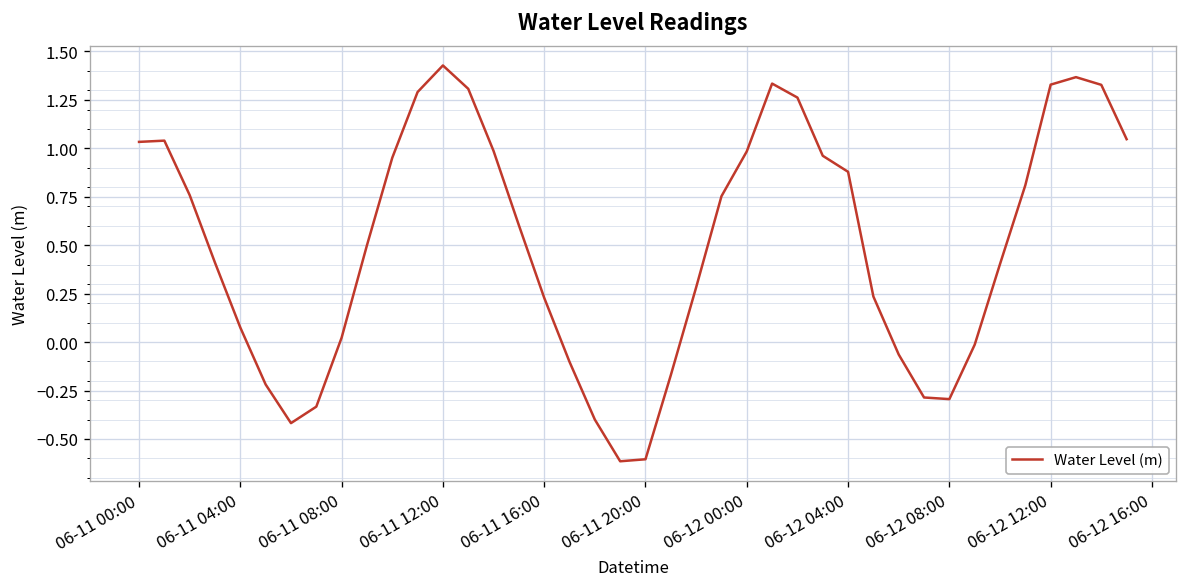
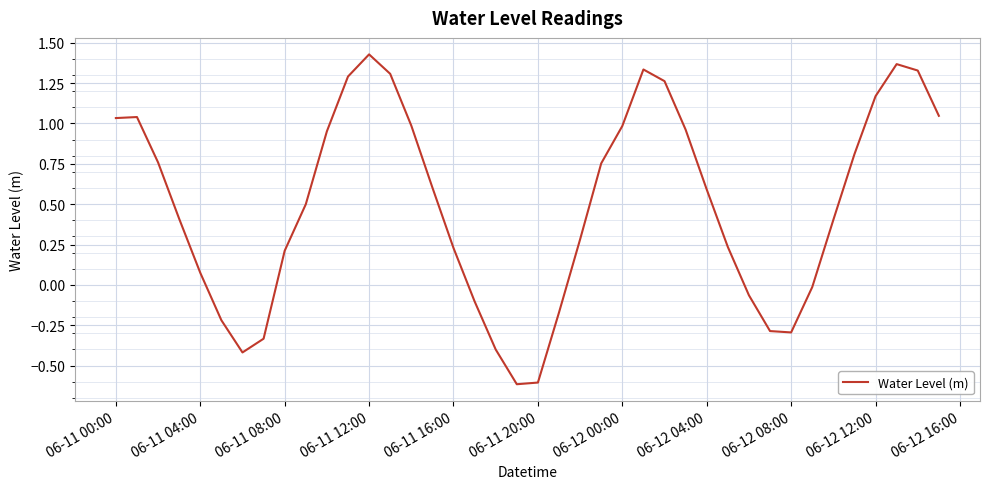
  {
    "06-11 00:00": 1.03,
    "06-11 04:00": 0.07,
-   "06-11 08:00": 0.02,
+   "06-11 08:00": 0.21,
    "06-11 12:00": 1.43,
    "06-11 16:00": 0.23,
    "06-11 20:00": -0.60,
    "06-12 00:00": 0.98,
-   "06-12 04:00": 0.88,
+   "06-12 04:00": 0.59,
    "06-12 08:00": -0.29,
-   "06-12 12:00": 1.33
+   "06-12 12:00": 1.17
  }
